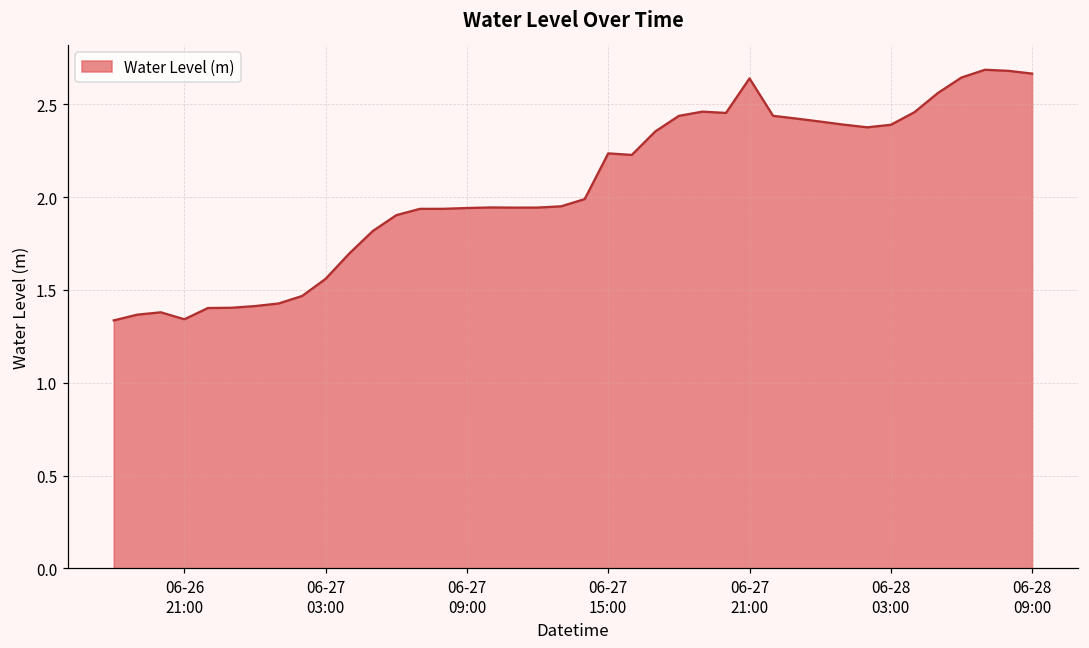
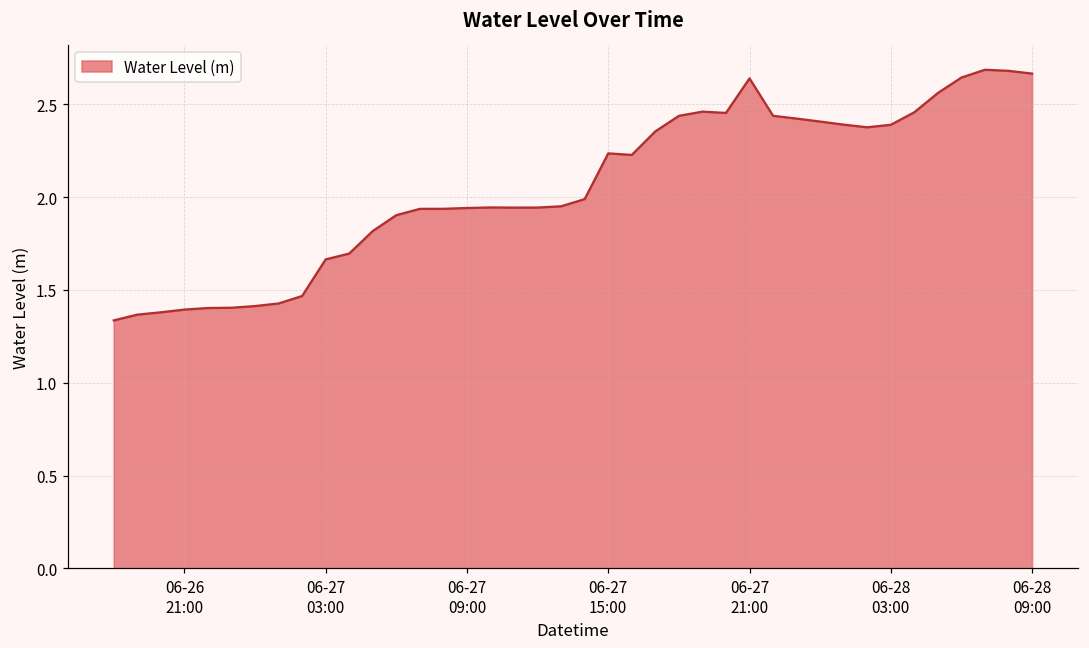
  {
-   "06-26 21:00": 1.34,
-   "06-27 03:00": 1.56,
+   "06-26 21:00": 1.39,
+   "06-27 03:00": 1.66,
    "06-27 09:00": 1.94,
    "06-27 15:00": 2.24,
    "06-27 21:00": 2.64,
    "06-28 03:00": 2.39,
    "06-28 09:00": 2.67
  }
